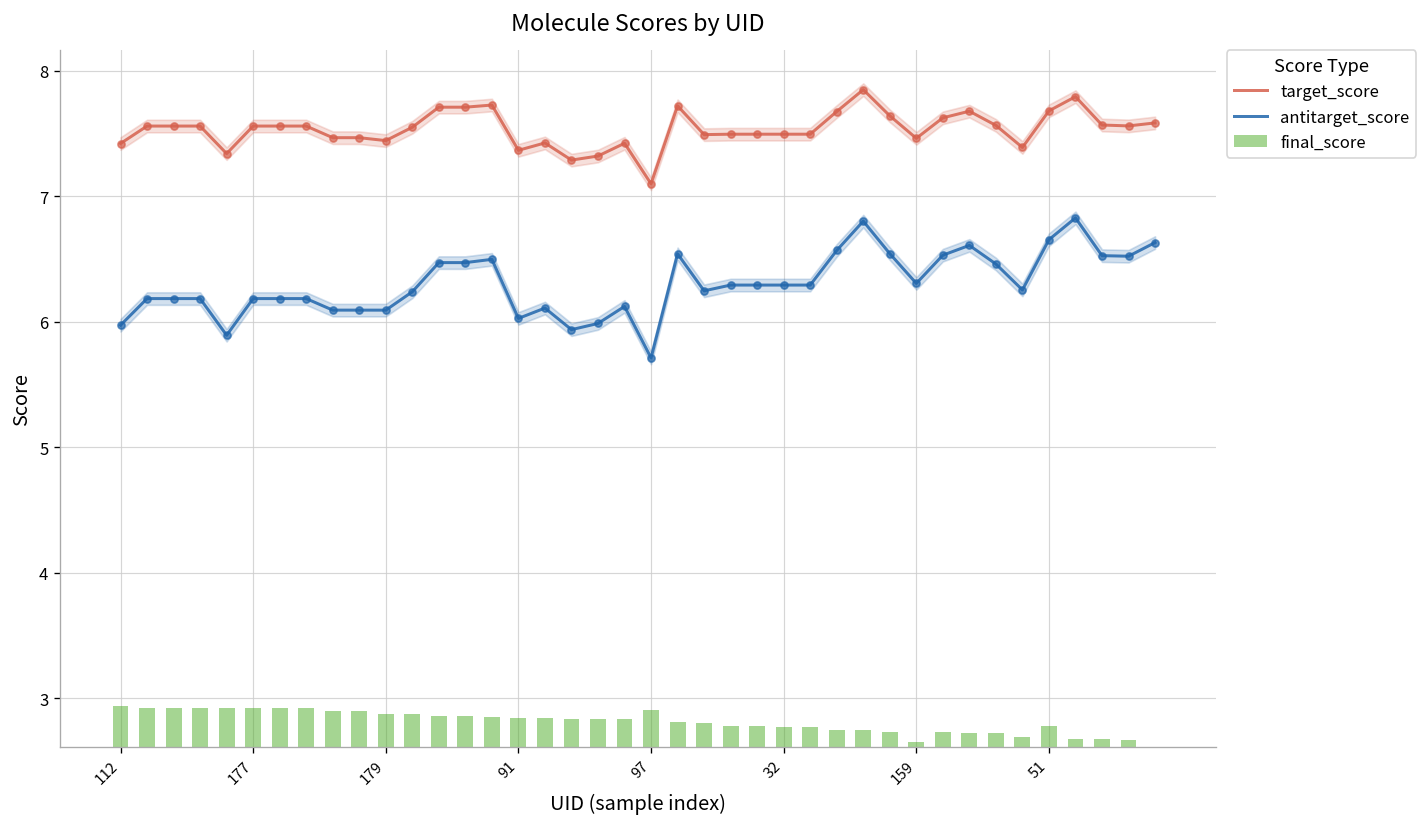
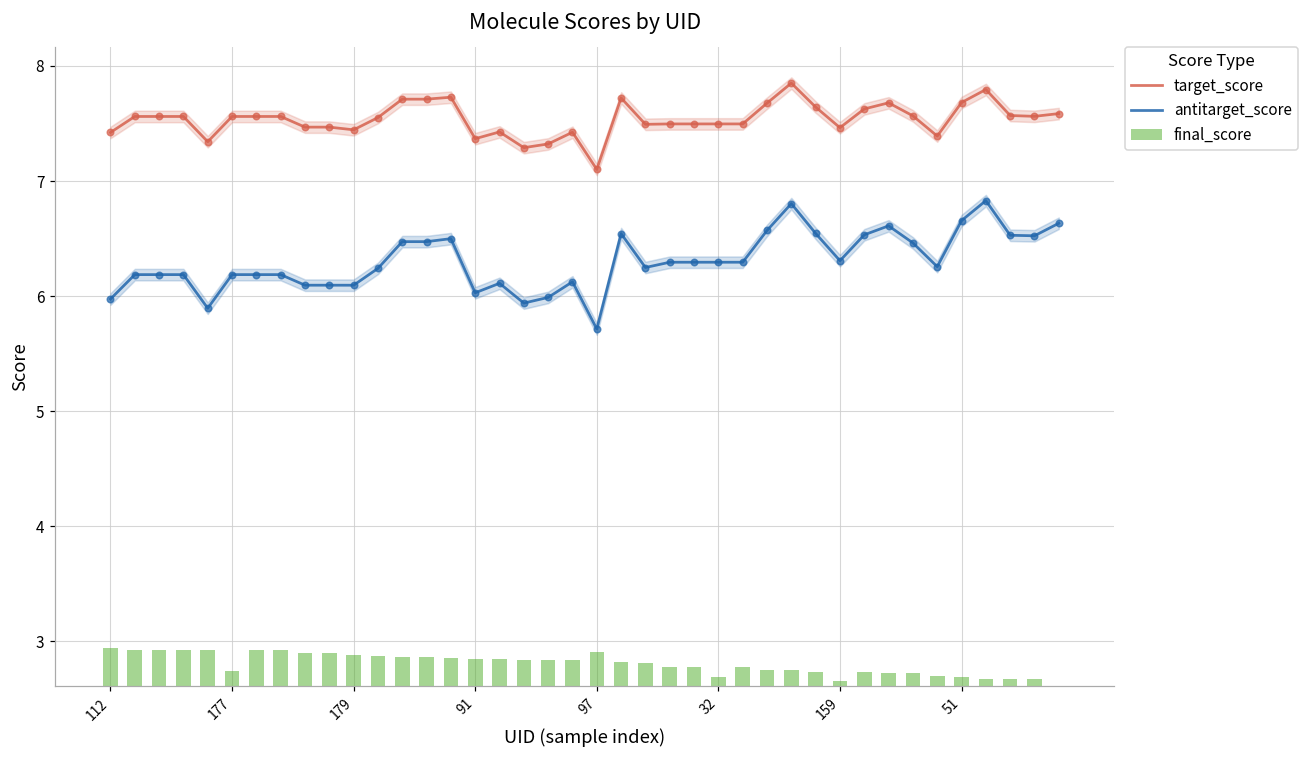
  {
    "final_score": {
      "112": 2.94,
-     "177": 2.92,
+     "177": 2.74,
      "179": 2.87,
      "91": 2.85,
      "97": 2.91,
-     "32": 2.77,
+     "32": 2.69,
      "159": 2.65,
-     "51": 2.78
+     "51": 2.69
    }
  }
